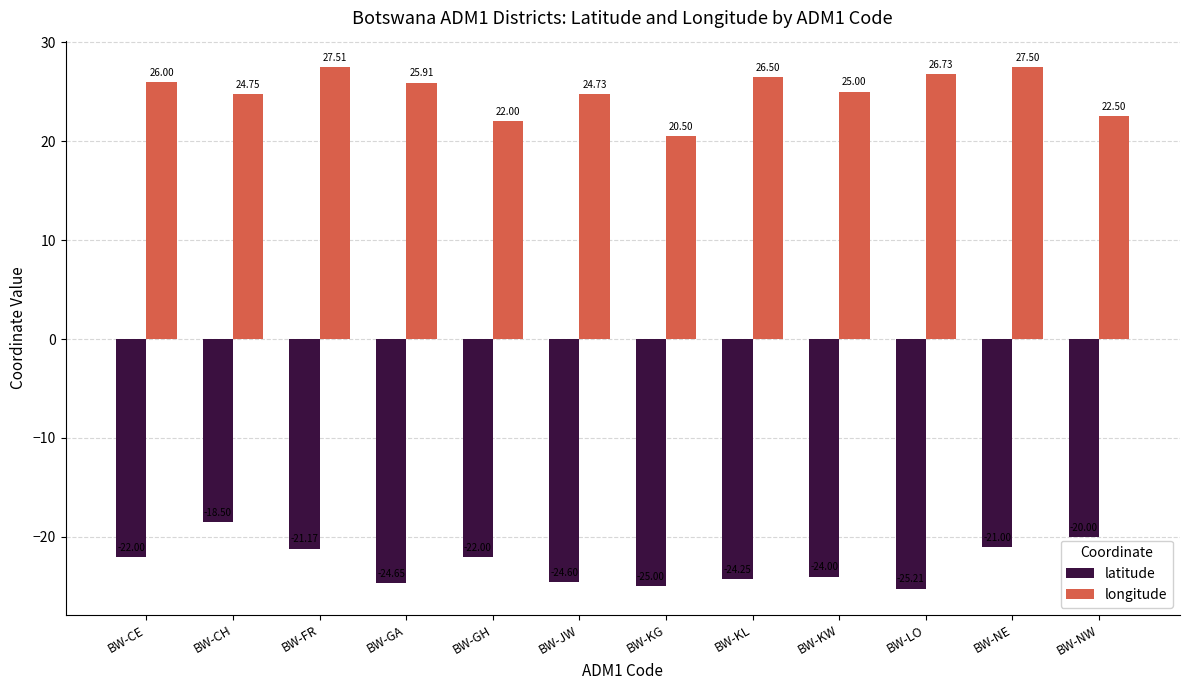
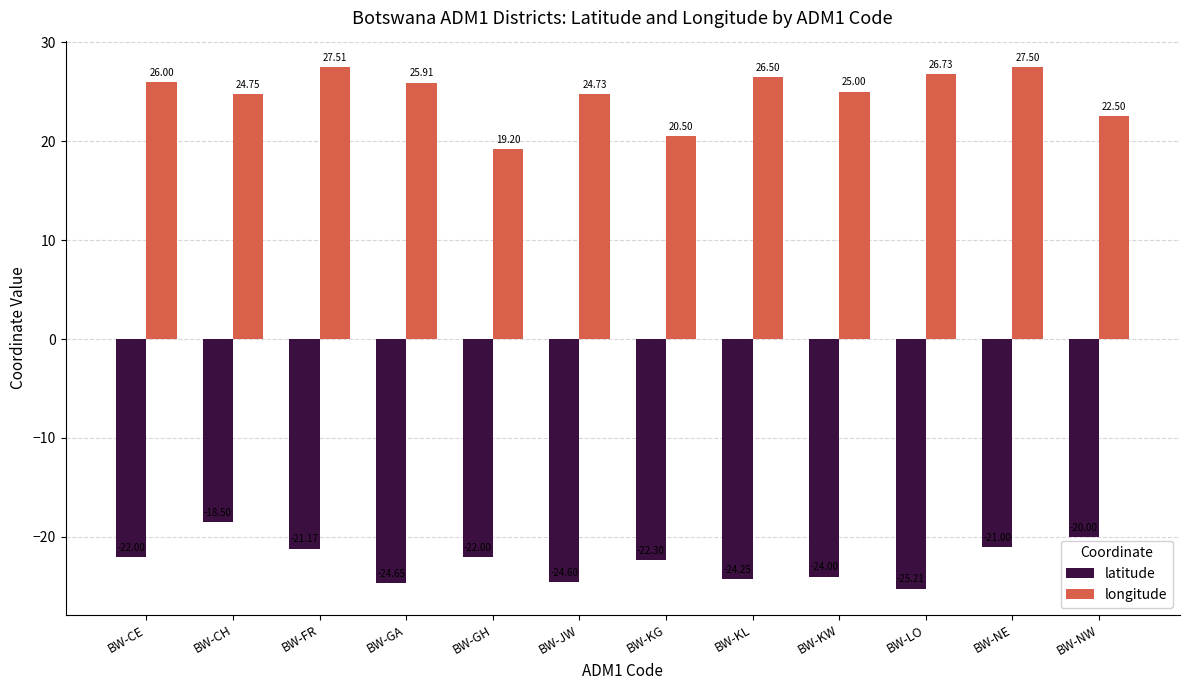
  {
    "latitude": {
      "BW-CE": -22.00,
      "BW-CH": -18.50,
      "BW-FR": -21.17,
      "BW-GA": -24.65,
      "BW-GH": -22.00,
      "BW-JW": -24.60,
-     "BW-KG": -25.00,
+     "BW-KG": -22.30,
      "BW-KL": -24.25,
      "BW-KW": -24.00,
      "BW-LO": -25.21,
      "BW-NE": -21.00,
      "BW-NW": -20.00
    },
    "longitude": {
      "BW-CE": 26.00,
      "BW-CH": 24.75,
      "BW-FR": 27.51,
      "BW-GA": 25.91,
-     "BW-GH": 22.00,
+     "BW-GH": 19.20,
      "BW-JW": 24.73,
      "BW-KG": 20.50,
      "BW-KL": 26.50,
      "BW-KW": 25.00,
      "BW-LO": 26.73,
      "BW-NE": 27.50,
      "BW-NW": 22.50
    }
  }
